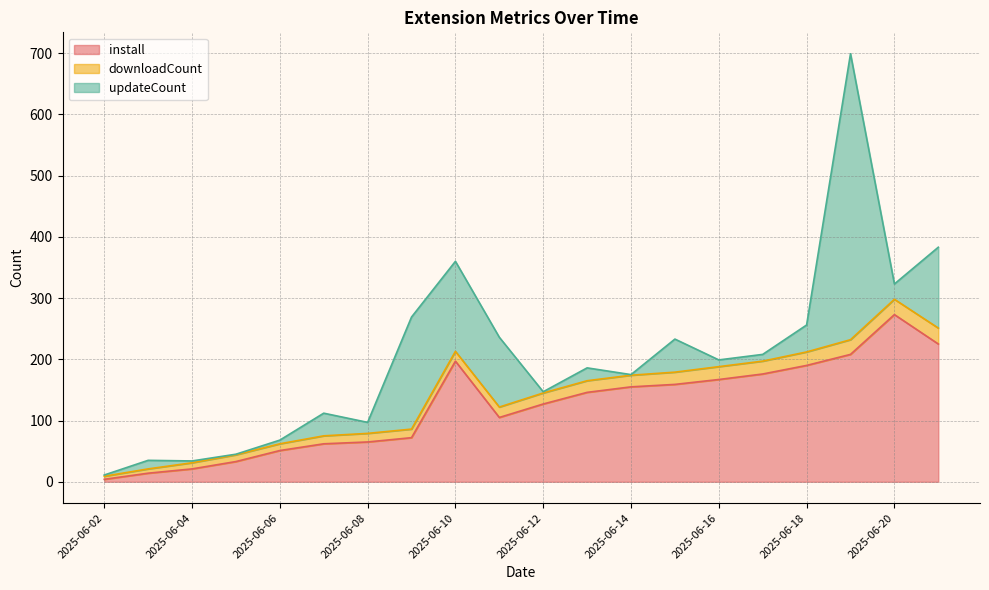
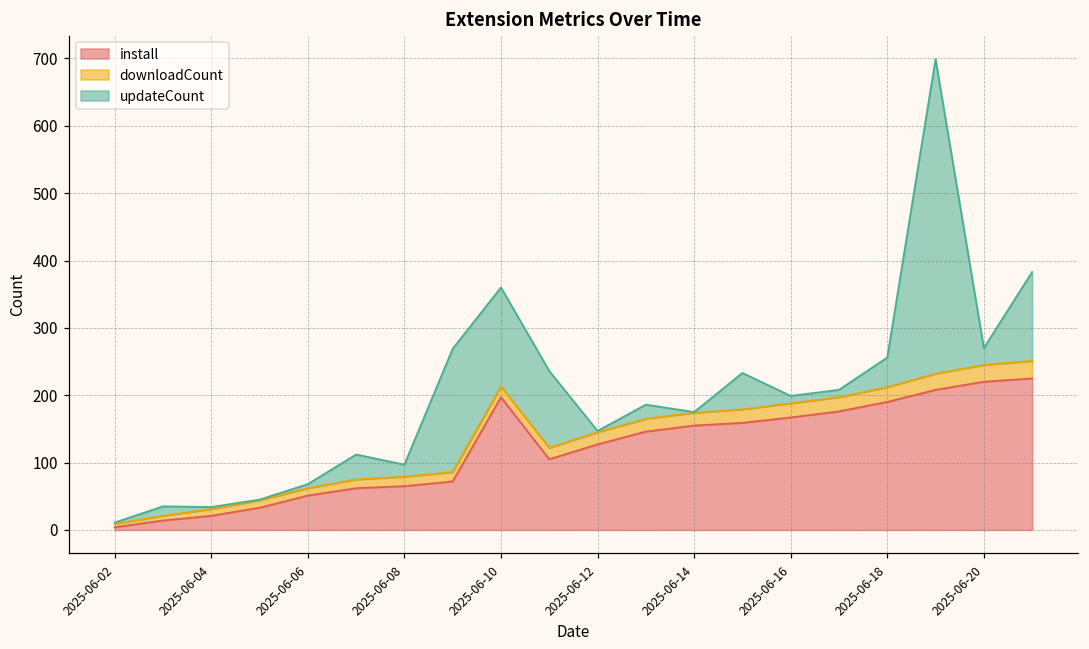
  {
    "install": {
      "2025-06-02": 0,
      "2025-06-04": 20,
      "2025-06-06": 50,
      "2025-06-08": 70,
      "2025-06-10": 200,
      "2025-06-12": 130,
      "2025-06-14": 160,
      "2025-06-16": 170,
      "2025-06-18": 190,
-     "2025-06-20": 270
+     "2025-06-20": 220
    },
    "downloadCount": {
      "2025-06-06": 10,
      "2025-06-08": 10,
      "2025-06-10": 20,
      "2025-06-16": 20,
      "2025-06-18": 20,
      "2025-06-20": 30
    },
    "updateCount": {
      "2025-06-06": 10,
      "2025-06-08": 20,
      "2025-06-10": 150,
      "2025-06-16": 10,
      "2025-06-18": 40,
      "2025-06-20": 30
    }
  }
